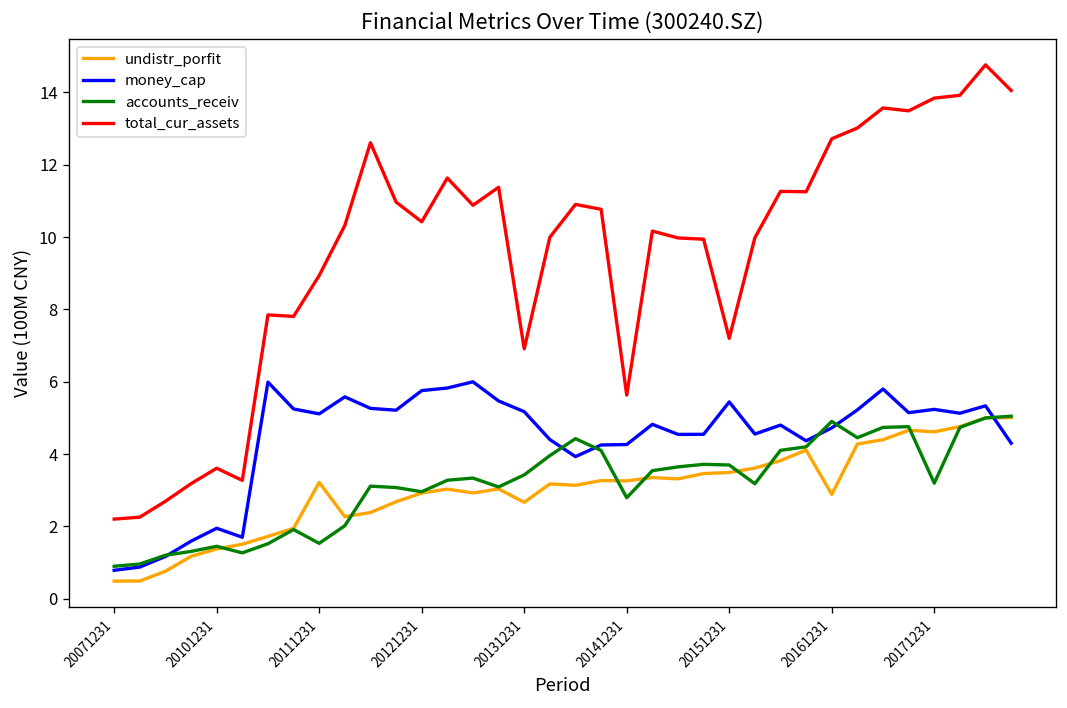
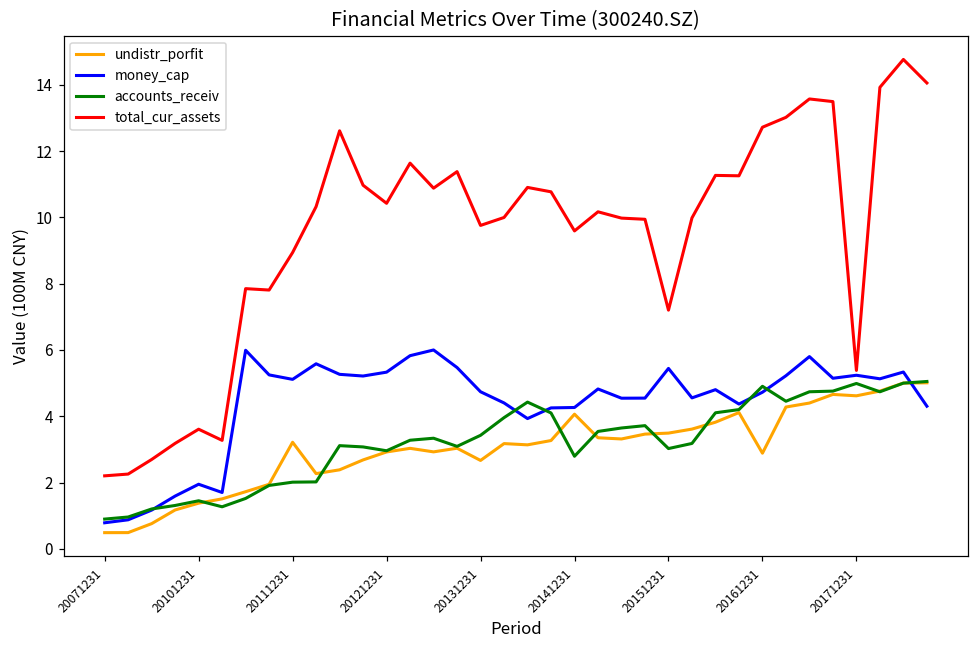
  {
    "undistr_porfit": {
      "20071231": 0.5,
      "20111231": 3.2,
      "20131231": 2.7,
-     "20141231": 3.3,
+     "20141231": 4.1,
      "20151231": 3.5,
      "20161231": 2.9,
      "20171231": 4.6
    },
    "money_cap": {
      "20071231": 0.8,
      "20101231": 1.9,
      "20111231": 5.1,
-     "20121231": 5.8,
-     "20131231": 5.2,
+     "20121231": 5.3,
+     "20131231": 4.7,
      "20141231": 4.3,
      "20151231": 5.4,
      "20161231": 4.7,
      "20171231": 5.2
    },
    "accounts_receiv": {
      "20071231": 0.9,
-     "20111231": 1.5,
+     "20111231": 2.0,
      "20131231": 3.4,
      "20141231": 2.8,
-     "20151231": 3.7,
+     "20151231": 3.0,
      "20161231": 4.9,
-     "20171231": 3.2
+     "20171231": 5.0
    },
    "total_cur_assets": {
      "20071231": 2.2,
      "20101231": 3.6,
      "20111231": 8.9,
      "20121231": 10.4,
-     "20131231": 6.9,
-     "20141231": 5.6,
+     "20131231": 9.8,
+     "20141231": 9.6,
      "20151231": 7.2,
      "20161231": 12.7,
-     "20171231": 13.8
+     "20171231": 5.4
    }
  }
